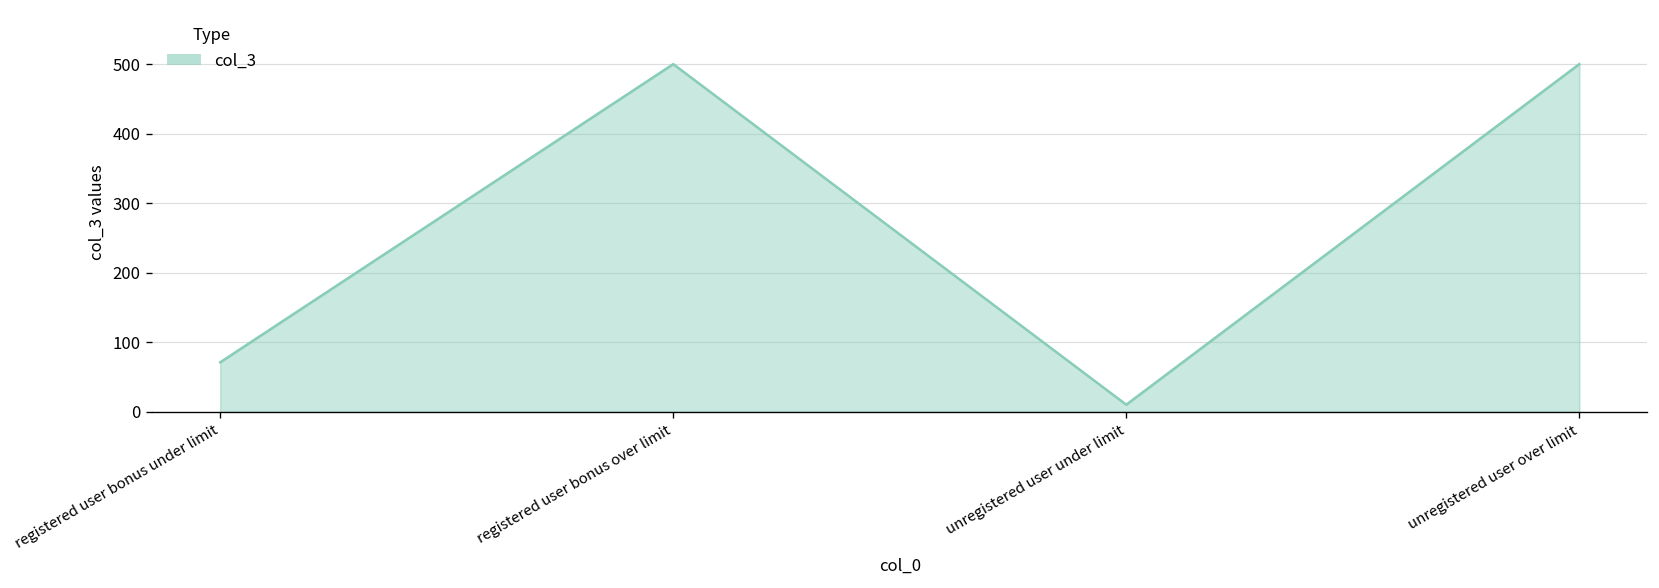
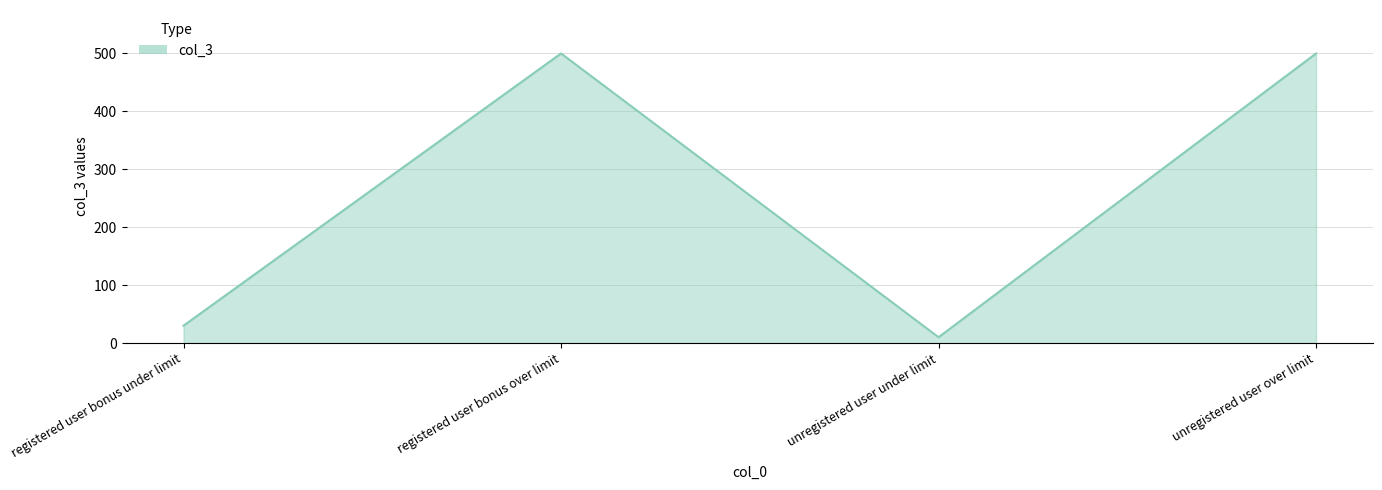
  {
-   "registered user bonus under limit": 70,
+   "registered user bonus under limit": 30,
    "registered user bonus over limit": 500,
    "unregistered user under limit": 10,
    "unregistered user over limit": 500
  }
